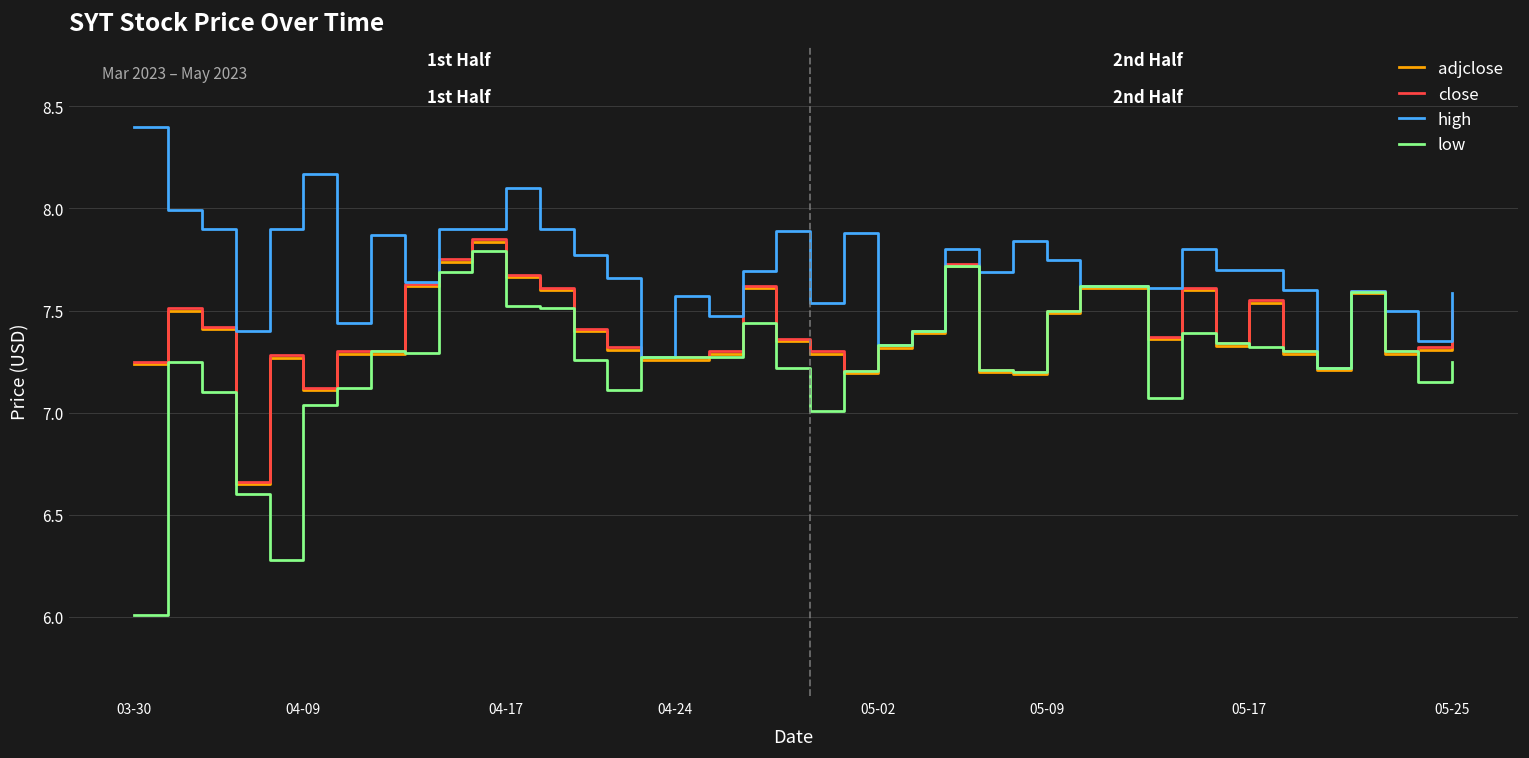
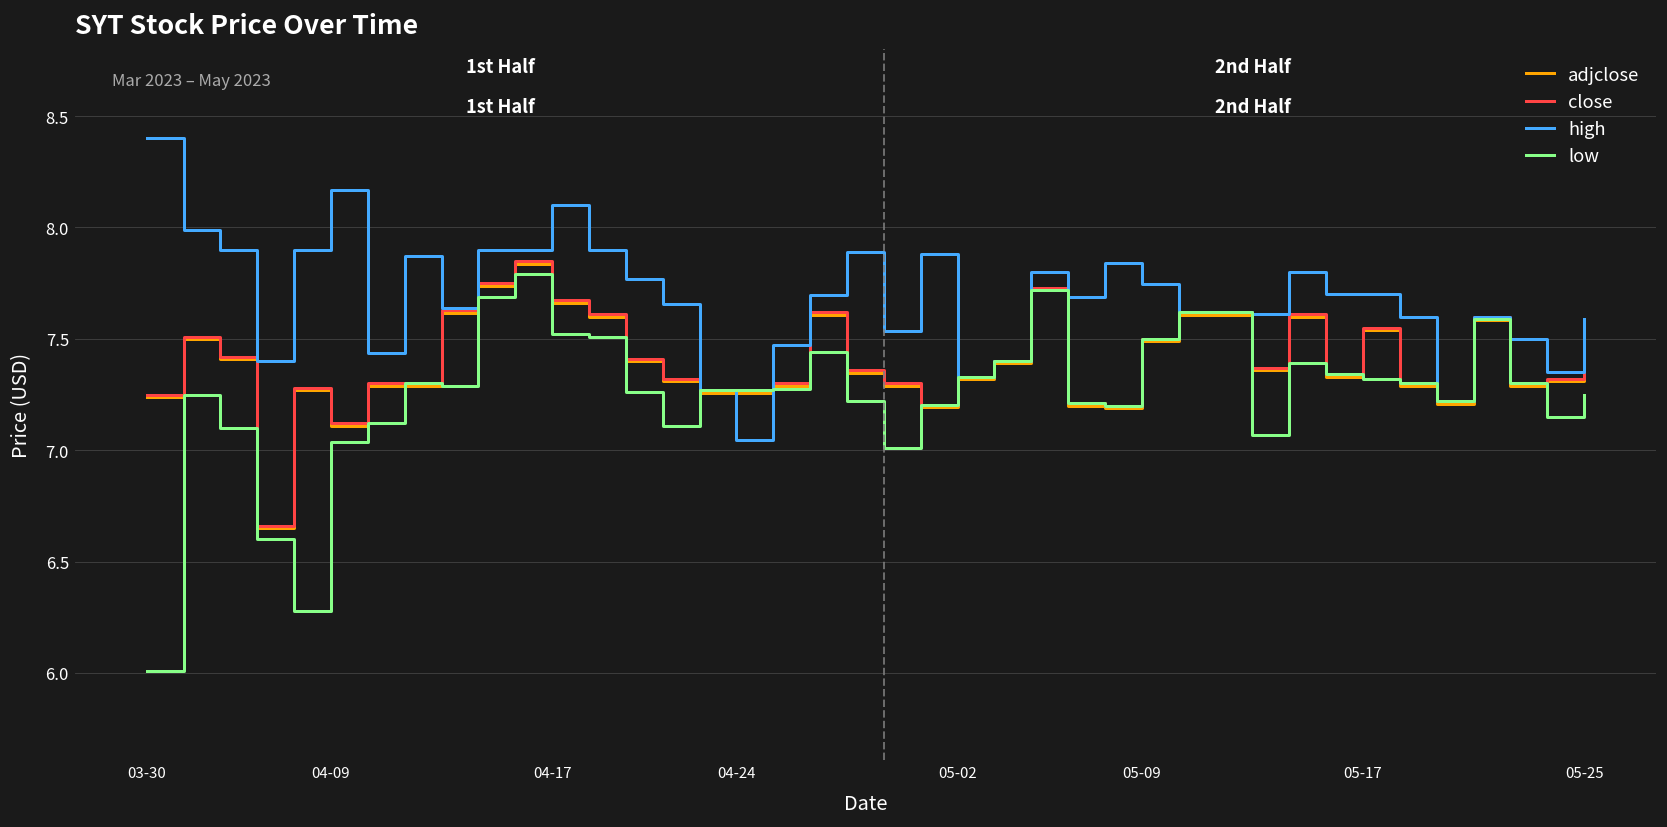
  {
    "high": {
      "03-30": 8.40,
      "04-09": 8.17,
      "04-17": 8.10,
-     "04-24": 7.57,
+     "04-24": 7.05,
      "05-09": 7.75,
      "05-17": 7.70,
      "05-25": 7.59
    },
    "low": {
      "03-30": 6.01,
      "04-09": 7.04,
      "04-17": 7.52,
      "05-17": 7.32,
      "05-25": 7.25
    }
  }
